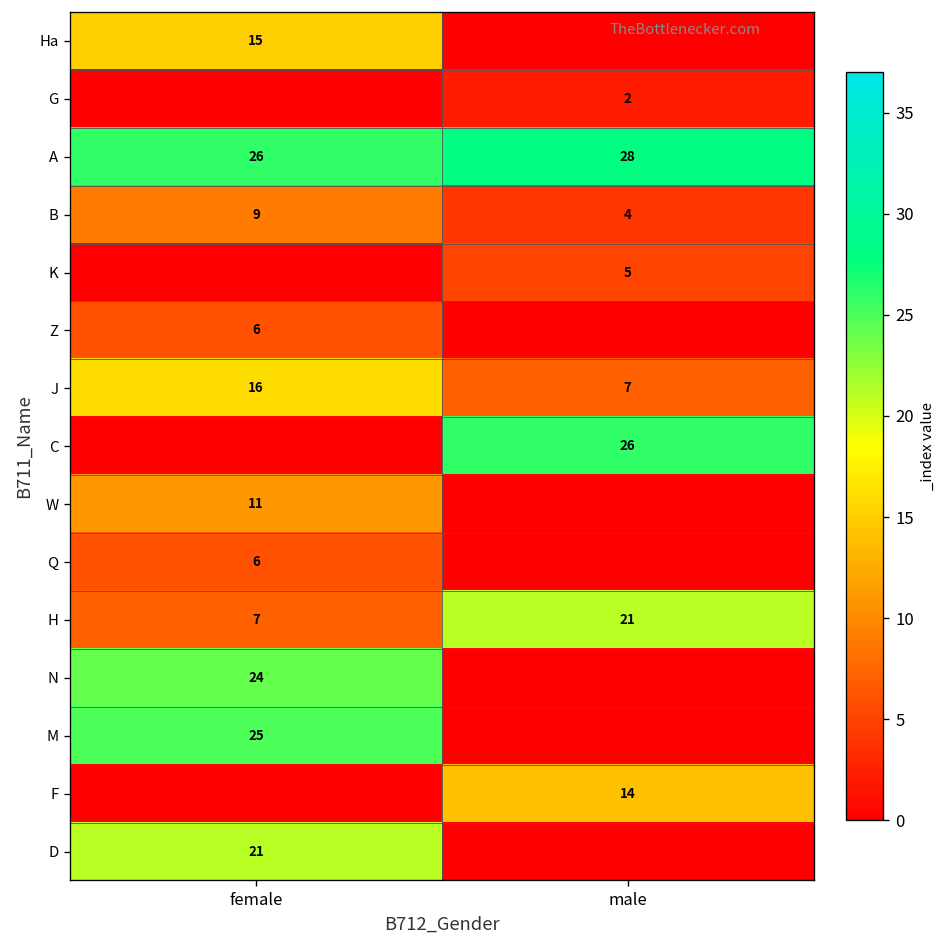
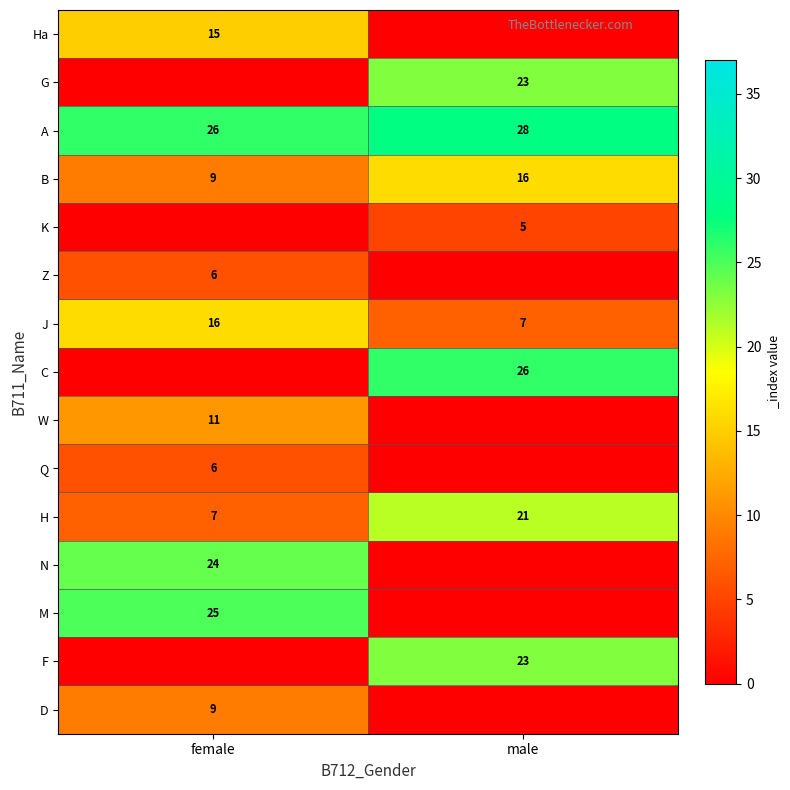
  {
    "Ha": {
      "female": 15
    },
    "G": {
-     "male": 2
+     "male": 23
    },
    "A": {
      "female": 26,
      "male": 28
    },
    "B": {
      "female": 9,
-     "male": 4
+     "male": 16
    },
    "K": {
      "male": 5
    },
    "Z": {
      "female": 6
    },
    "J": {
      "female": 16,
      "male": 7
    },
    "C": {
      "male": 26
    },
    "W": {
      "female": 11
    },
    "Q": {
      "female": 6
    },
    "H": {
      "female": 7,
      "male": 21
    },
    "N": {
      "female": 24
    },
    "M": {
      "female": 25
    },
    "F": {
-     "male": 14
+     "male": 23
    },
    "D": {
-     "female": 21
+     "female": 9
    }
  }
